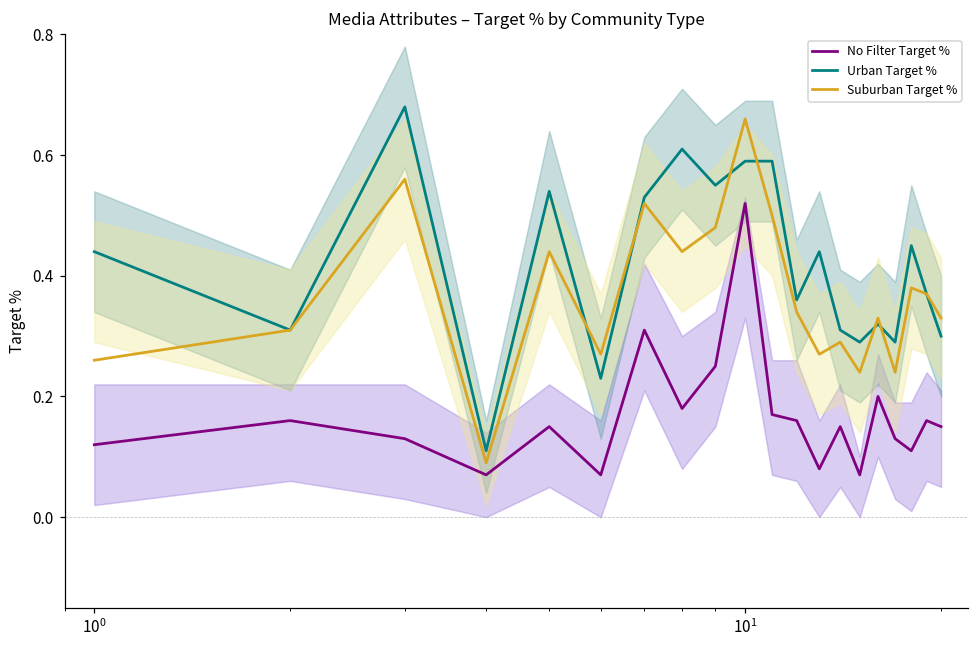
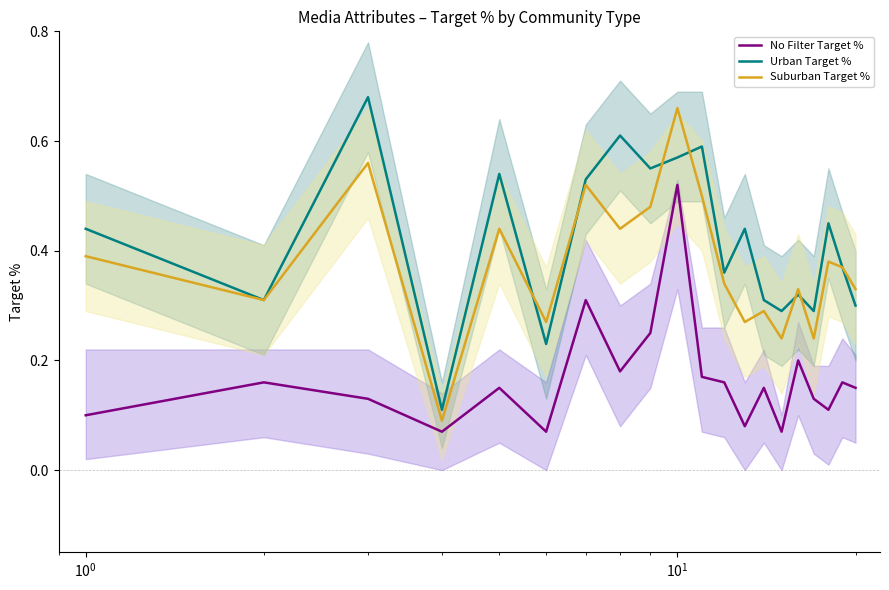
  {
    "No Filter Target %": {
-     "10^0": 0.12,
+     "10^0": 0.10,
      "10^1": 0.52
    },
    "Urban Target %": {
      "10^0": 0.44,
-     "10^1": 0.59
+     "10^1": 0.57
    },
    "Suburban Target %": {
-     "10^0": 0.26,
+     "10^0": 0.39,
      "10^1": 0.66
    }
  }
